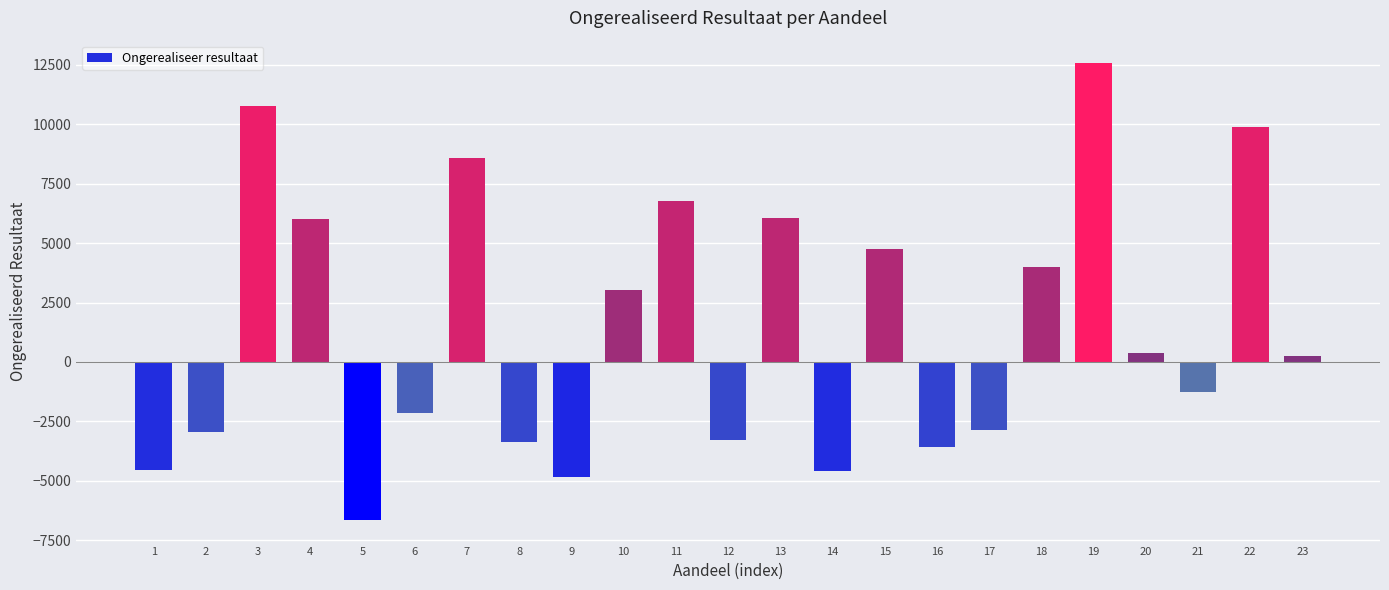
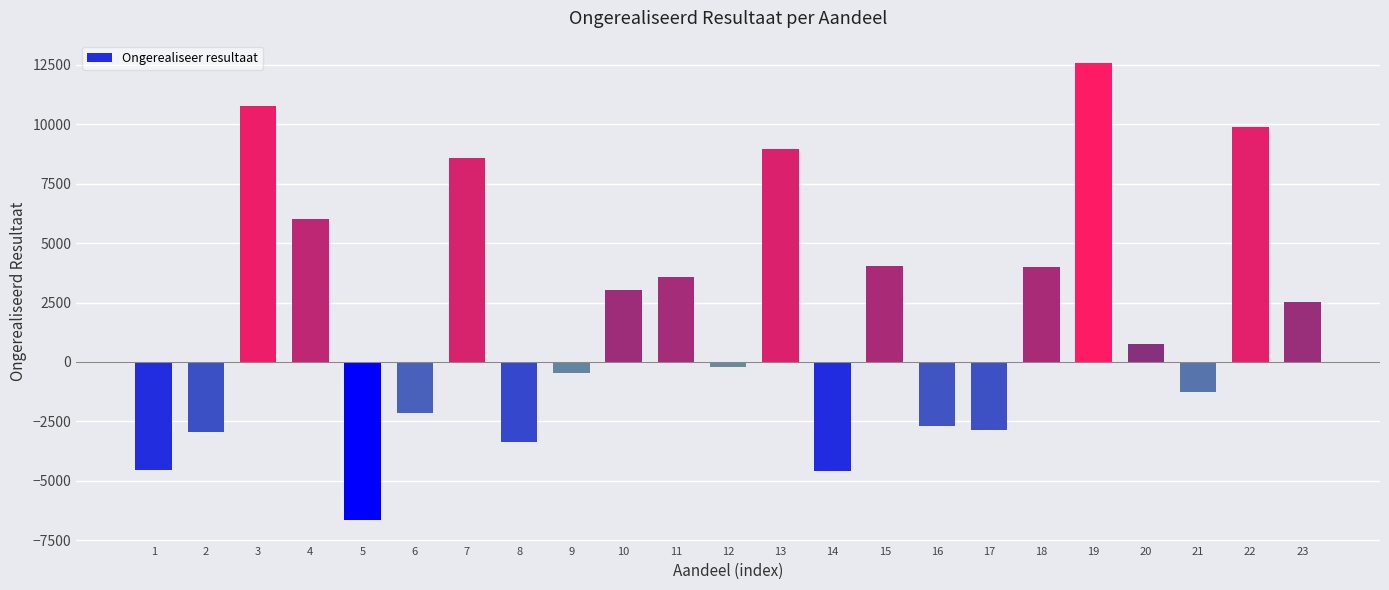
  {
    "1": -4600,
    "2": -2900,
    "3": 10800,
    "4": 6000,
    "5": -6600,
    "6": -2100,
    "7": 8600,
    "8": -3400,
-   "9": -4900,
+   "9": -500,
    "10": 3000,
-   "11": 6800,
-   "12": -3300,
-   "13": 6000,
+   "11": 3600,
+   "12": -200,
+   "13": 9000,
    "14": -4600,
-   "15": 4800,
-   "16": -3600,
+   "15": 4100,
+   "16": -2700,
    "17": -2900,
    "18": 4000,
    "19": 12600,
-   "20": 400,
+   "20": 700,
    "21": -1300,
    "22": 9900,
-   "23": 300
+   "23": 2500
  }
